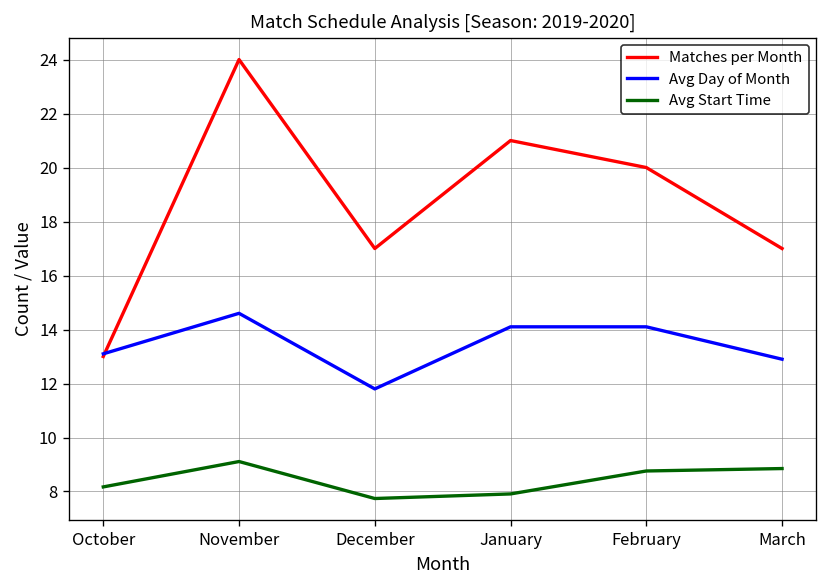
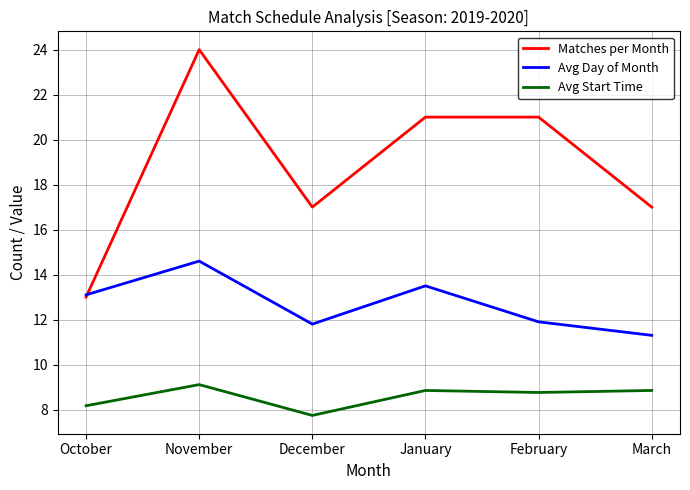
  {
    "Matches per Month": {
      "November": 24,
      "December": 17,
      "January": 21,
-     "February": 20,
+     "February": 21,
      "March": 17
    },
    "Avg Day of Month": {
      "November": 14.6,
      "December": 11.8,
-     "January": 14.1,
-     "February": 14.1,
-     "March": 12.9
+     "January": 13.5,
+     "February": 11.9,
+     "March": 11.3
    },
    "Avg Start Time": {
      "October": 8.2,
      "November": 9.1,
      "December": 7.7,
-     "January": 7.9,
+     "January": 8.9,
      "February": 8.8,
      "March": 8.9
    }
  }
